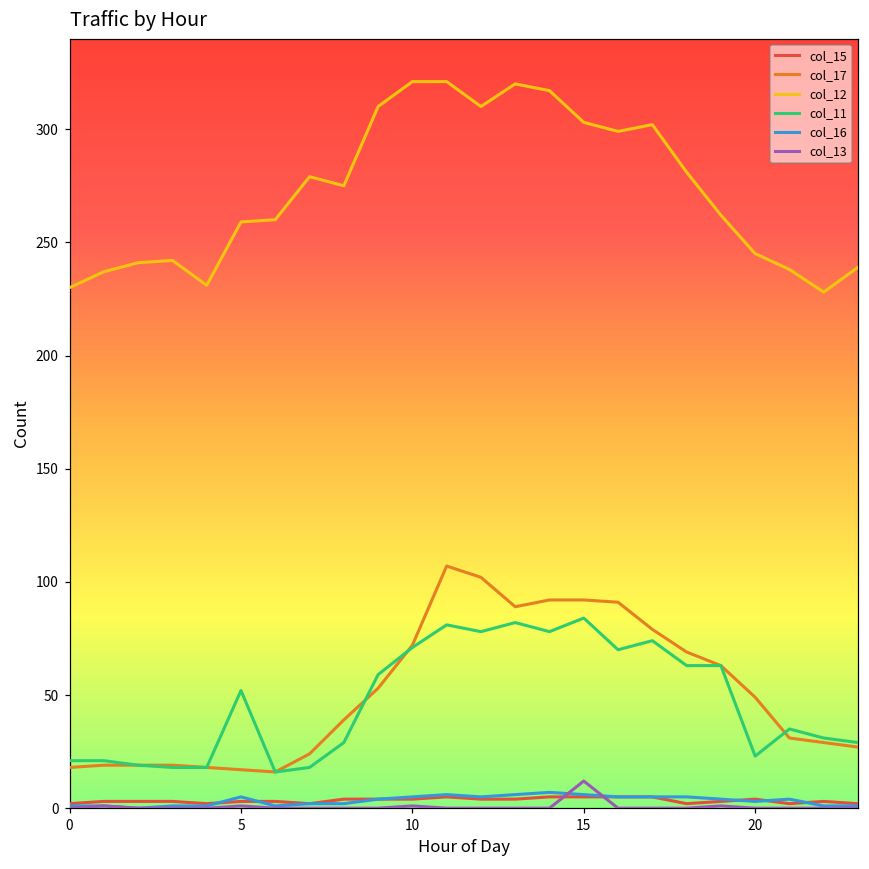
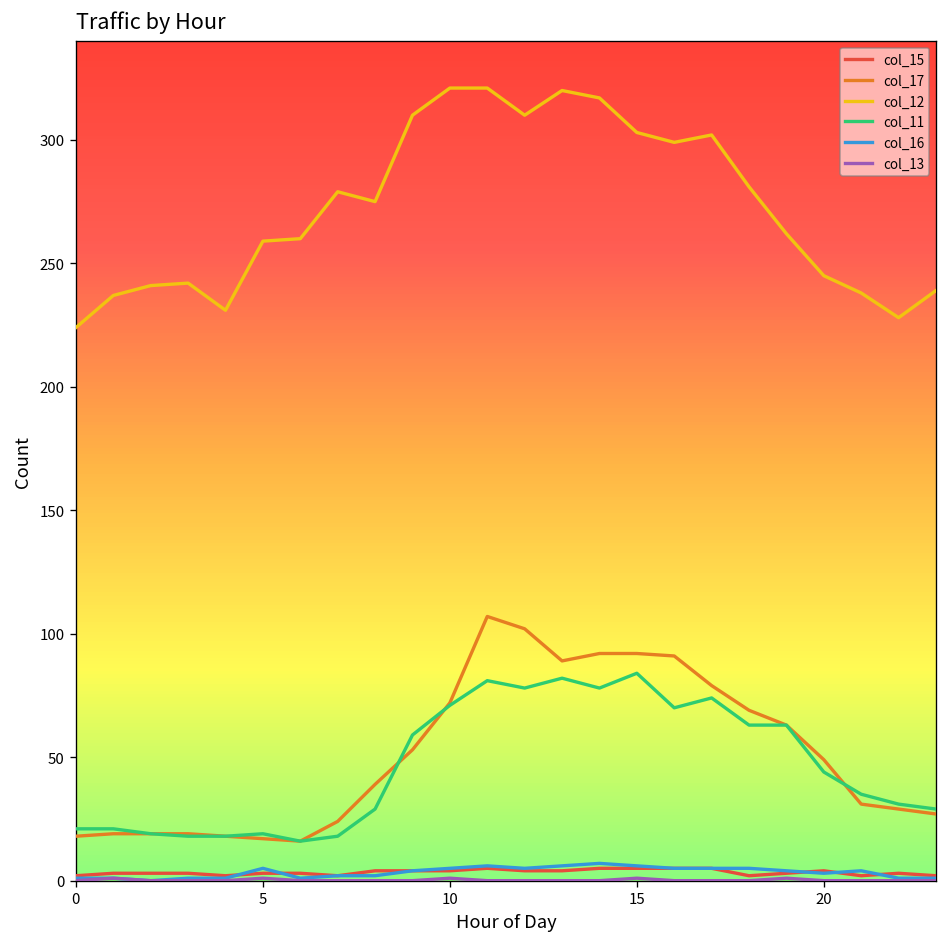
  {
    "col_12": {
-     "0": 230,
+     "0": 224,
      "5": 259,
      "10": 321,
      "15": 303,
      "20": 245
    },
    "col_11": {
      "0": 21,
-     "5": 52,
+     "5": 19,
      "15": 84,
-     "20": 23
+     "20": 44
    },
    "col_16": {
      "5": 5
    },
    "col_13": {
      "5": 1,
      "10": 1,
-     "15": 12,
+     "15": 1,
      "20": 0
    }
  }
